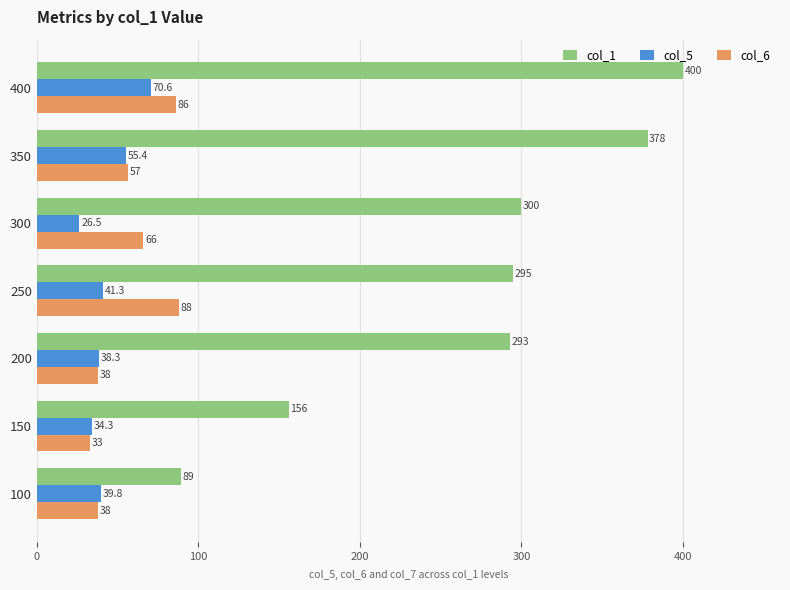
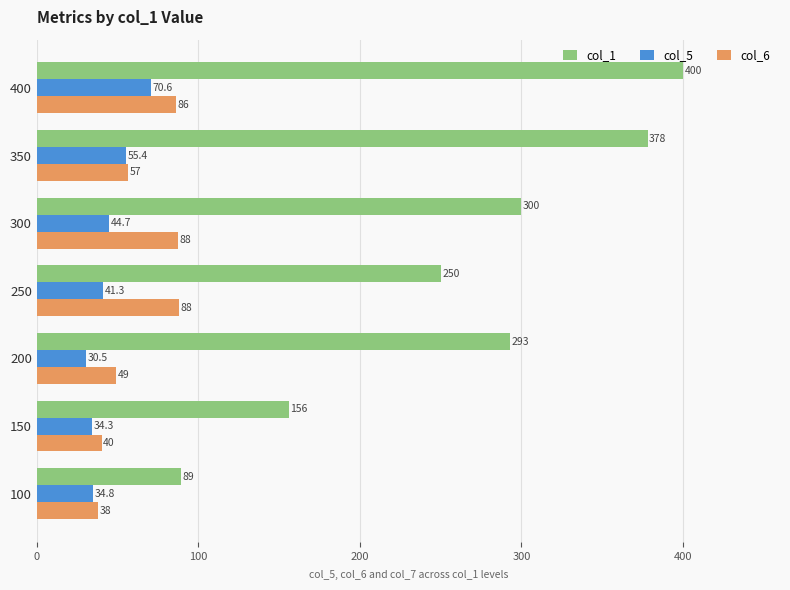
  {
    "col_1": {
      "400": 400,
      "350": 378,
      "300": 300,
-     "250": 295,
+     "250": 250,
      "200": 293,
      "150": 156,
      "100": 89
    },
    "col_5": {
      "400": 70.6,
      "350": 55.4,
-     "300": 26.5,
+     "300": 44.7,
      "250": 41.3,
-     "200": 38.3,
+     "200": 30.5,
      "150": 34.3,
-     "100": 39.8
+     "100": 34.8
    },
    "col_6": {
      "400": 86,
      "350": 57,
-     "300": 66,
+     "300": 88,
      "250": 88,
-     "200": 38,
-     "150": 33,
+     "200": 49,
+     "150": 40,
      "100": 38
    }
  }
